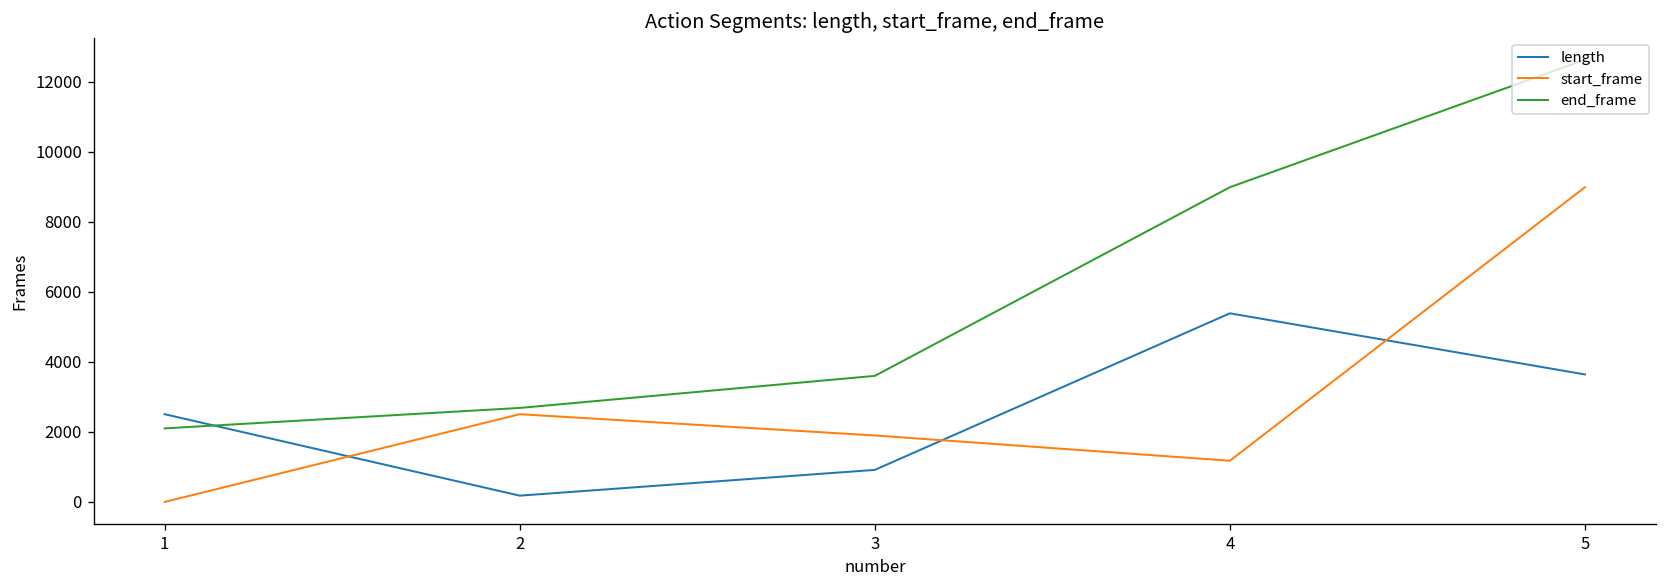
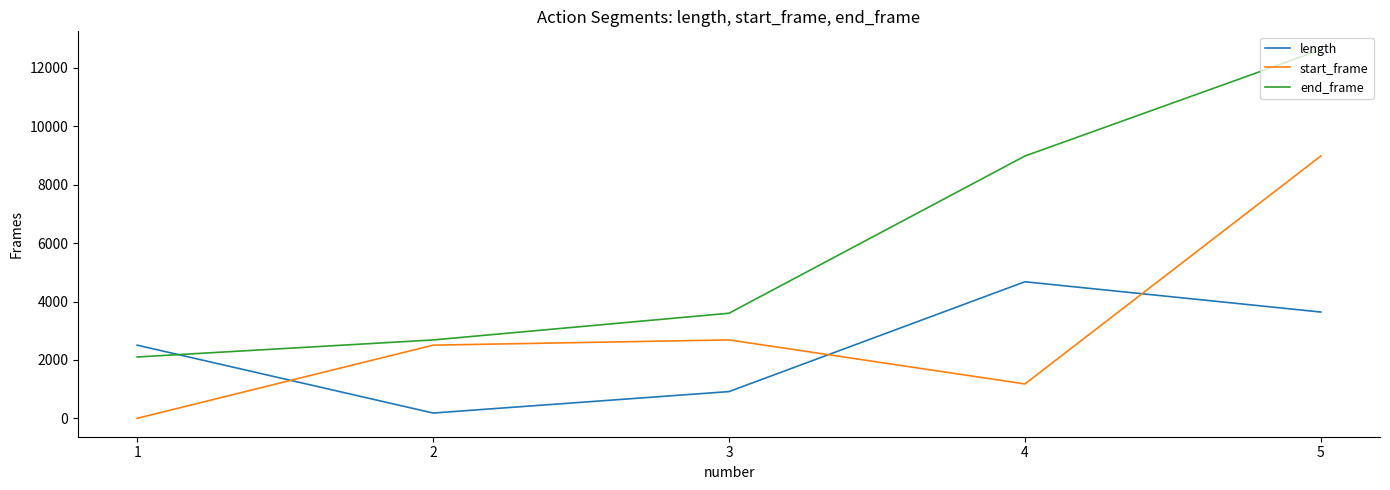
  {
    "length": {
      "1": 2500,
      "2": 200,
      "3": 900,
-     "4": 5400,
+     "4": 4700,
      "5": 3600
    },
    "start_frame": {
      "1": 0,
      "2": 2500,
-     "3": 1900,
+     "3": 2700,
      "4": 1200,
      "5": 9000
    },
    "end_frame": {
      "1": 2100,
      "2": 2700,
      "3": 3600,
      "4": 9000
    }
  }
